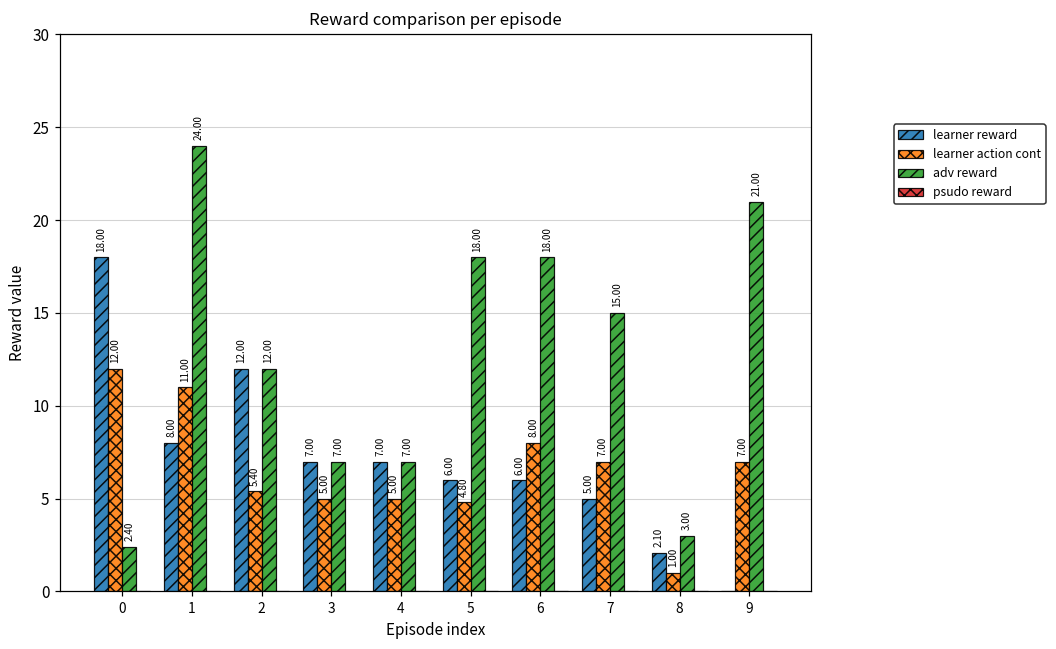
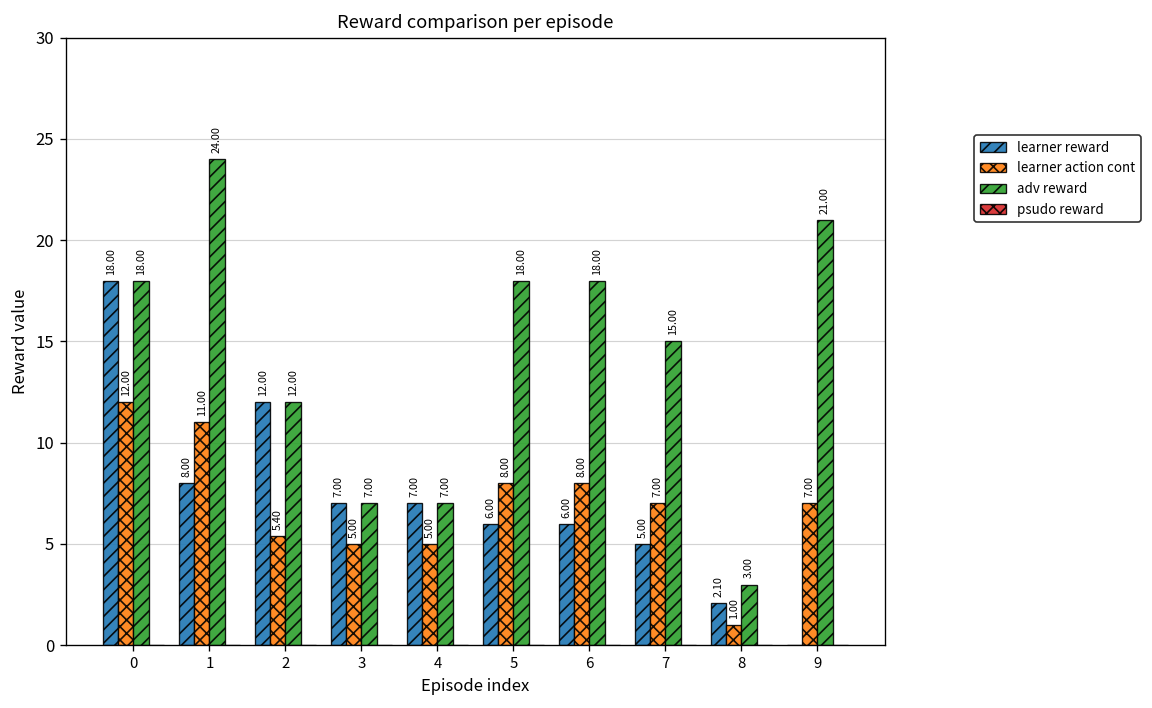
  {
    "learner reward": {
      "0": 18.00,
      "1": 8.00,
      "2": 12.00,
      "3": 7.00,
      "4": 7.00,
      "5": 6.00,
      "6": 6.00,
      "7": 5.00,
      "8": 2.10
    },
    "learner action cont": {
      "0": 12.00,
      "1": 11.00,
      "2": 5.40,
      "3": 5.00,
      "4": 5.00,
-     "5": 4.80,
+     "5": 8.00,
      "6": 8.00,
      "7": 7.00,
      "8": 1.00,
      "9": 7.00
    },
    "adv reward": {
-     "0": 2.40,
+     "0": 18.00,
      "1": 24.00,
      "2": 12.00,
      "3": 7.00,
      "4": 7.00,
      "5": 18.00,
      "6": 18.00,
      "7": 15.00,
      "8": 3.00,
      "9": 21.00
    },
    "psudo reward": {
      "0": 0.0,
      "1": 0.0,
      "2": 0.0,
      "3": 0.0,
      "4": 0.0,
      "5": 0.0,
      "6": 0.0,
      "7": 0.0,
      "8": 0.0,
      "9": 0.0
    }
  }
